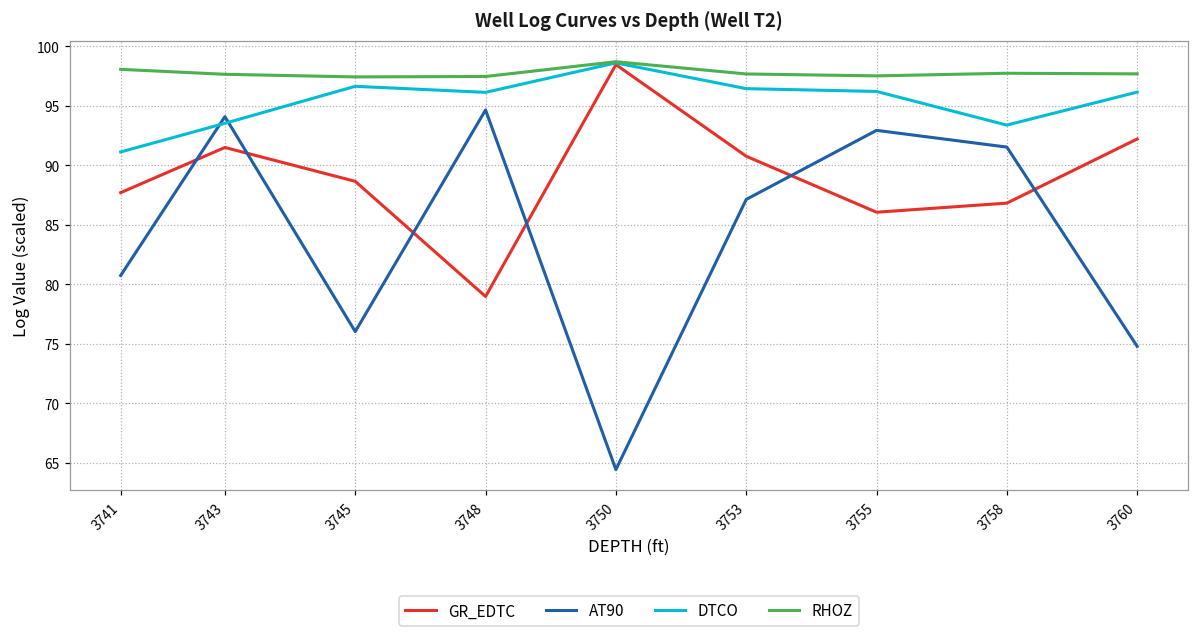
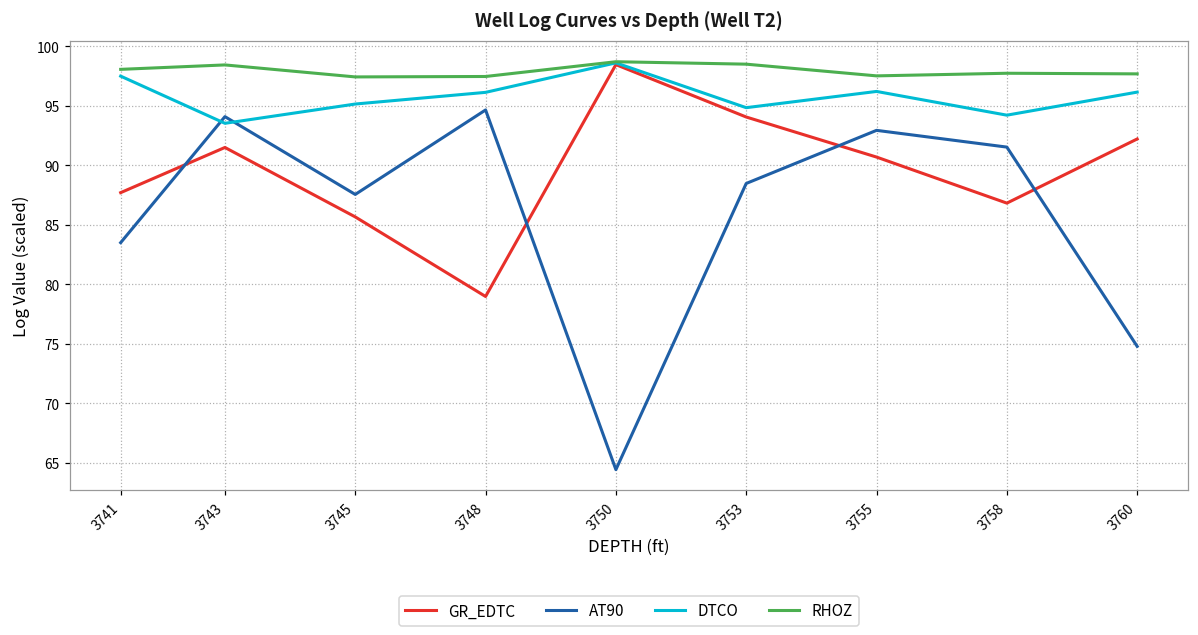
  {
    "GR_EDTC": {
      "3741": 87.7,
      "3743": 91.5,
-     "3745": 88.7,
+     "3745": 85.7,
      "3748": 79.0,
-     "3753": 90.8,
-     "3755": 86.1,
+     "3753": 94.1,
+     "3755": 90.7,
      "3758": 86.8,
      "3760": 92.2
    },
    "AT90": {
-     "3741": 80.8,
+     "3741": 83.5,
      "3743": 94.1,
-     "3745": 76.0,
+     "3745": 87.6,
      "3748": 94.7,
      "3750": 64.4,
-     "3753": 87.1,
+     "3753": 88.5,
      "3755": 93.0,
      "3758": 91.5,
      "3760": 74.8
    },
    "DTCO": {
-     "3741": 91.1,
+     "3741": 97.5,
      "3743": 93.5,
-     "3745": 96.7,
+     "3745": 95.2,
      "3748": 96.1,
-     "3753": 96.5,
+     "3753": 94.9,
      "3755": 96.2,
-     "3758": 93.4,
+     "3758": 94.2,
      "3760": 96.2
    },
    "RHOZ": {
      "3741": 98.1,
-     "3743": 97.7,
+     "3743": 98.4,
      "3745": 97.4,
      "3748": 97.5,
-     "3753": 97.7,
+     "3753": 98.5,
      "3755": 97.5,
      "3758": 97.7,
      "3760": 97.7
    }
  }
